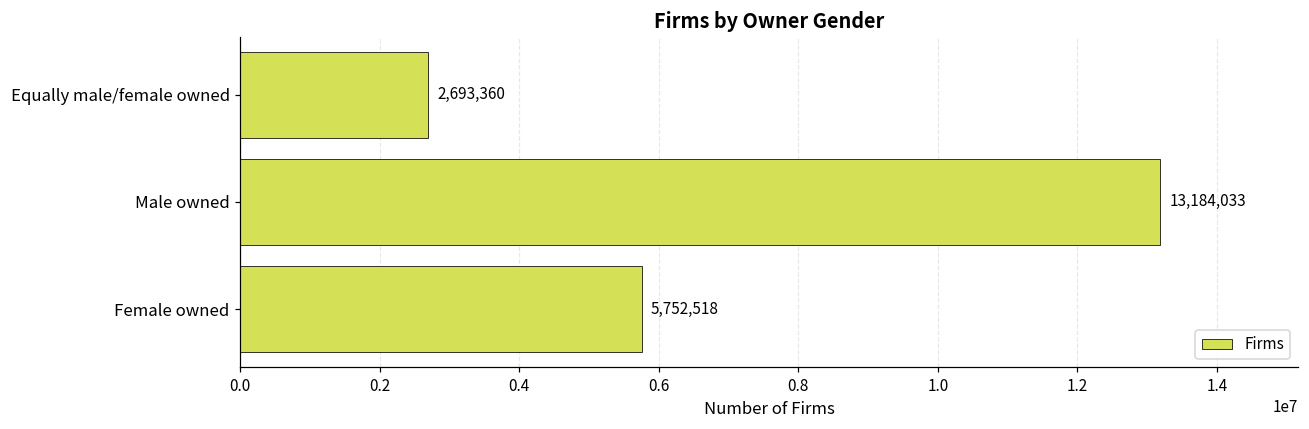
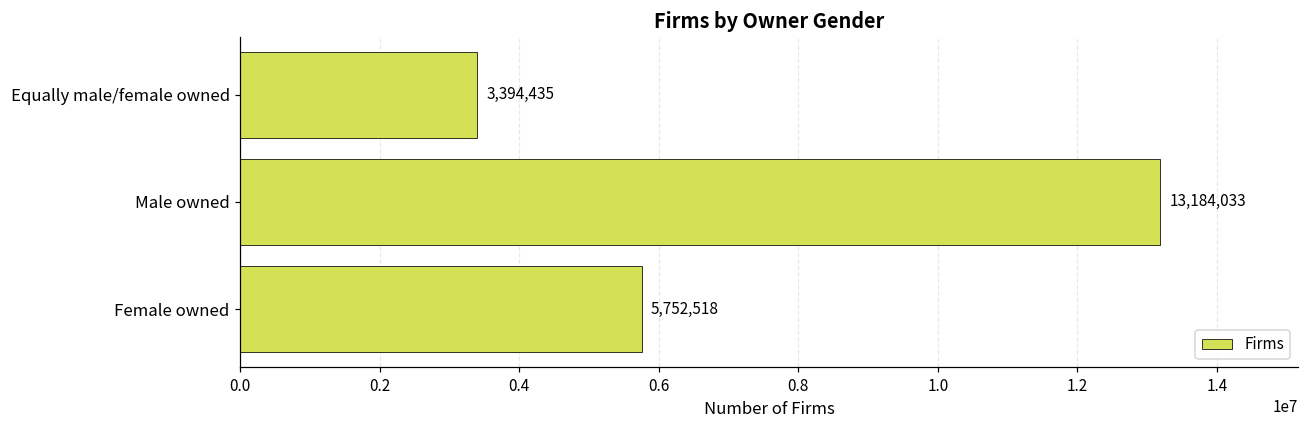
  {
-   "Equally male/female owned": "2,693,360",
+   "Equally male/female owned": "3,394,435",
    "Male owned": "13,184,033",
    "Female owned": "5,752,518"
  }
